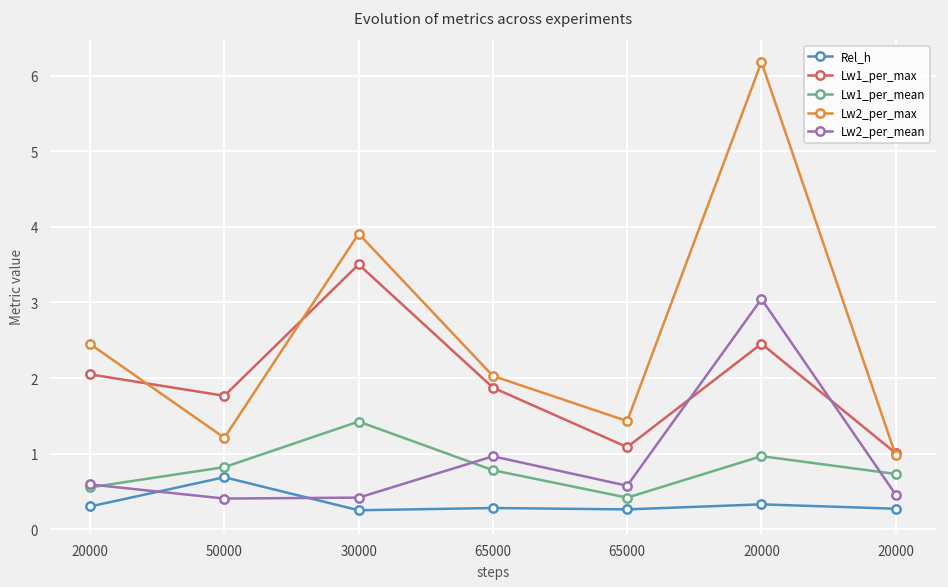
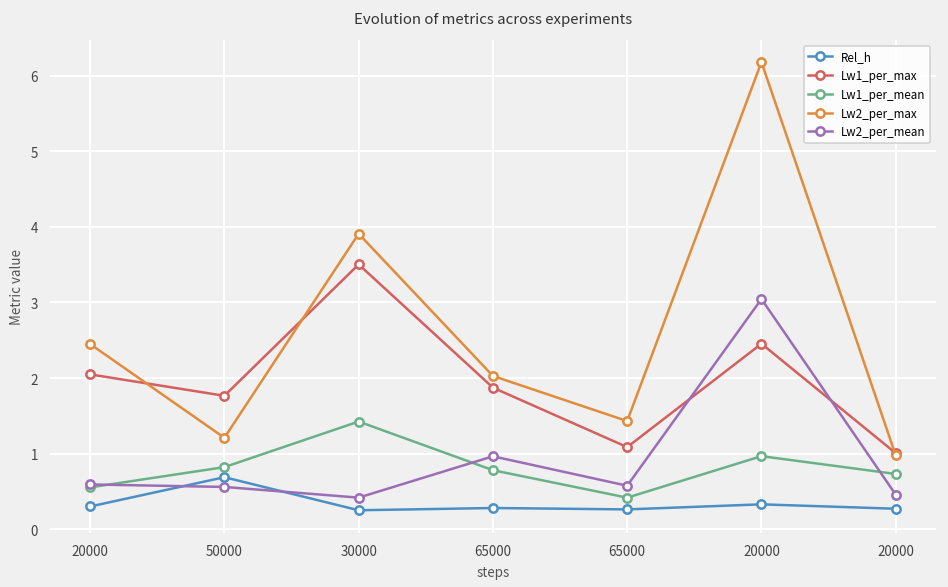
  {
    "Rel_h": {
      "50000": 0.7,
      "30000": 0.3
    },
    "Lw1_per_mean": {
      "50000": 0.8,
      "30000": 1.4
    },
    "Lw2_per_mean": {
-     "50000": 0.4,
+     "50000": 0.6,
      "30000": 0.4
    }
  }
